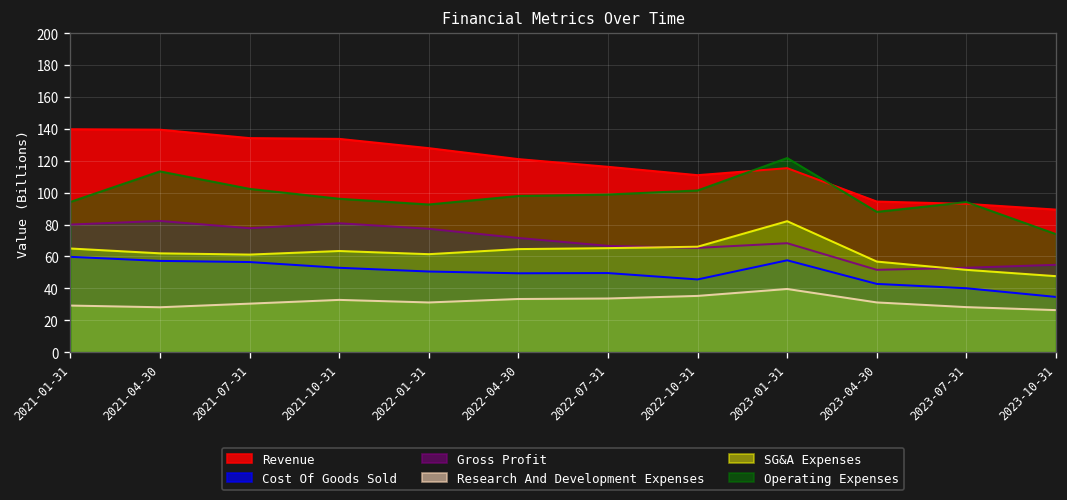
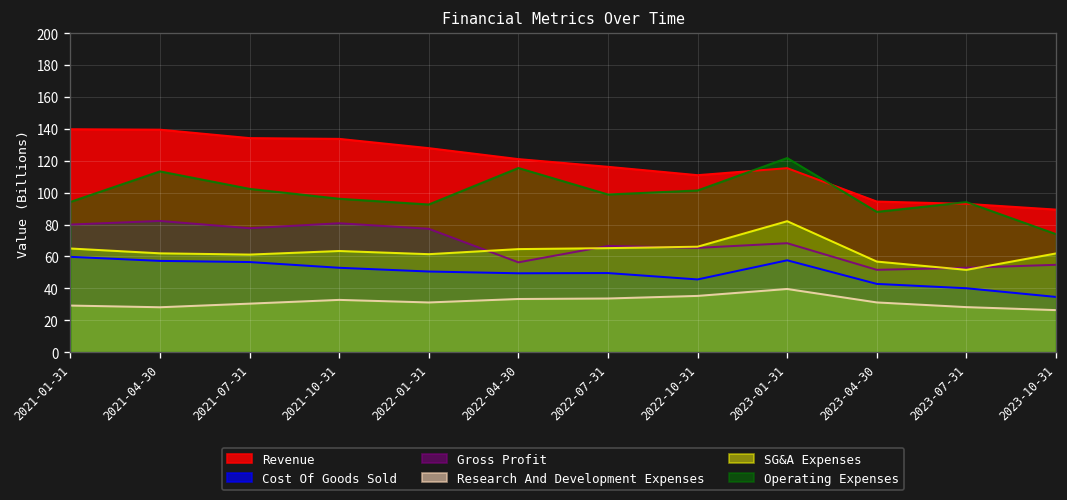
  {
    "Revenue": {
      "2021-01-31": 140,
      "2021-04-30": 139,
      "2021-07-31": 134,
      "2021-10-31": 134,
      "2022-01-31": 128,
      "2022-04-30": 121,
      "2022-07-31": 116,
      "2022-10-31": 111,
      "2023-01-31": 115,
      "2023-04-30": 94,
      "2023-10-31": 89
    },
    "Cost Of Goods Sold": {
      "2021-01-31": 60,
      "2021-04-30": 57,
      "2021-07-31": 56,
      "2021-10-31": 53,
      "2022-01-31": 51,
      "2022-04-30": 49,
      "2022-07-31": 50,
      "2022-10-31": 46,
      "2023-01-31": 58,
      "2023-04-30": 43,
      "2023-07-31": 40,
      "2023-10-31": 35
    },
    "Gross Profit": {
      "2021-01-31": 80,
      "2021-04-30": 82,
      "2021-07-31": 78,
      "2021-10-31": 81,
      "2022-01-31": 77,
-     "2022-04-30": 72,
+     "2022-04-30": 56,
      "2023-01-31": 68,
      "2023-04-30": 52,
      "2023-10-31": 55
    },
    "Research And Development Expenses": {
      "2021-01-31": 29,
      "2021-04-30": 28,
      "2021-07-31": 30,
      "2021-10-31": 33,
      "2022-01-31": 31,
      "2022-04-30": 33,
      "2022-07-31": 34,
      "2022-10-31": 35,
      "2023-01-31": 40,
      "2023-04-30": 31,
      "2023-07-31": 28,
      "2023-10-31": 26
    },
    "SG&A Expenses": {
      "2021-01-31": 65,
      "2021-04-30": 62,
      "2021-07-31": 61,
      "2021-10-31": 63,
      "2022-01-31": 61,
      "2022-04-30": 65,
      "2023-01-31": 82,
      "2023-04-30": 57,
-     "2023-10-31": 48
+     "2023-10-31": 62
    },
    "Operating Expenses": {
      "2021-01-31": 94,
      "2021-04-30": 113,
      "2021-07-31": 102,
      "2021-10-31": 96,
      "2022-01-31": 93,
-     "2022-04-30": 98,
+     "2022-04-30": 115,
      "2022-07-31": 99,
      "2022-10-31": 101,
      "2023-01-31": 122,
      "2023-04-30": 88,
      "2023-10-31": 74
    }
  }
